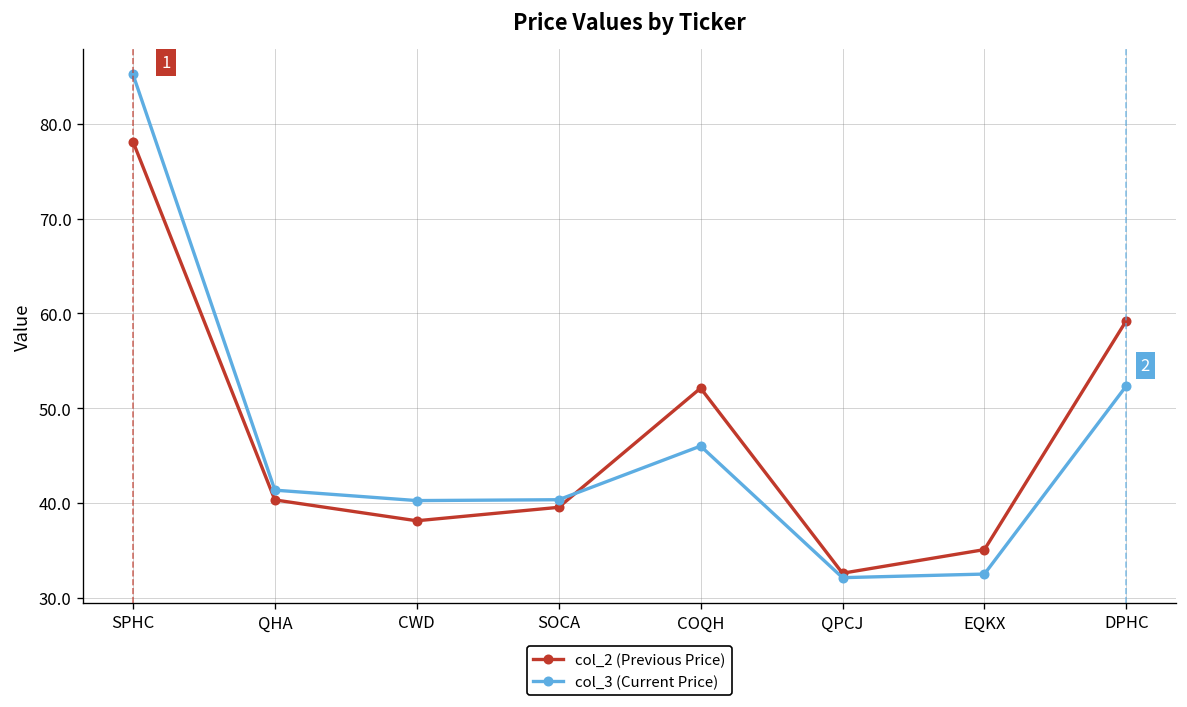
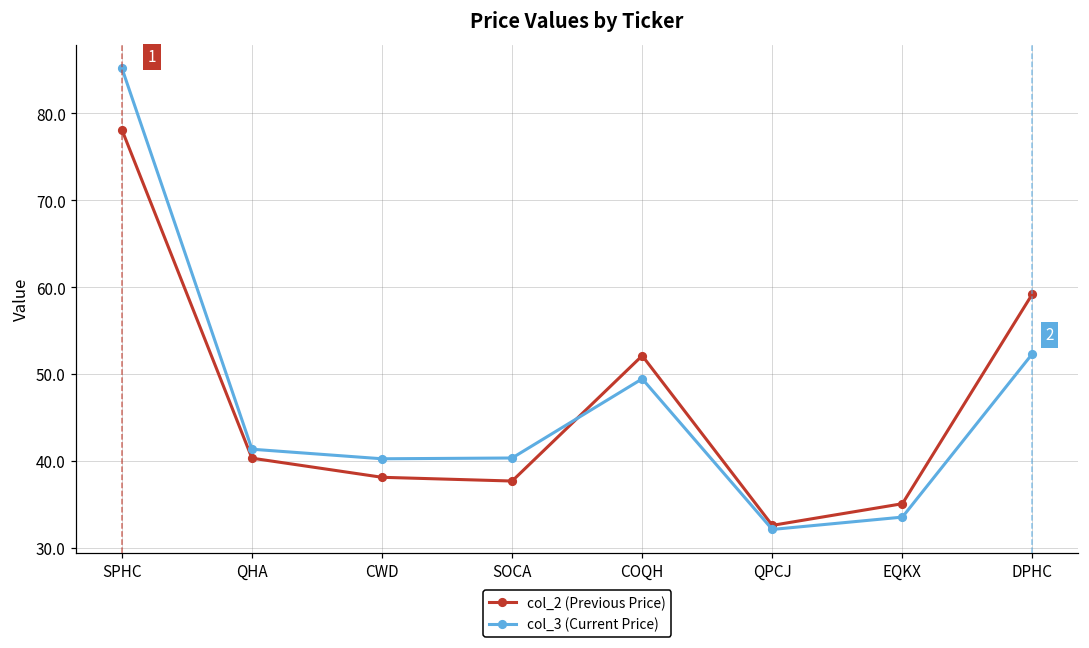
  {
    "col_2 (Previous Price)": {
      "SPHC": 78,
      "QHA": 40,
      "CWD": 38,
-     "SOCA": 40,
+     "SOCA": 38,
      "COQH": 52,
      "QPCJ": 33,
      "EQKX": 35,
      "DPHC": 59
    },
    "col_3 (Current Price)": {
      "QHA": 41,
      "CWD": 40,
      "SOCA": 40,
-     "COQH": 46,
+     "COQH": 49,
      "QPCJ": 32,
-     "EQKX": 33
+     "EQKX": 34
    }
  }
